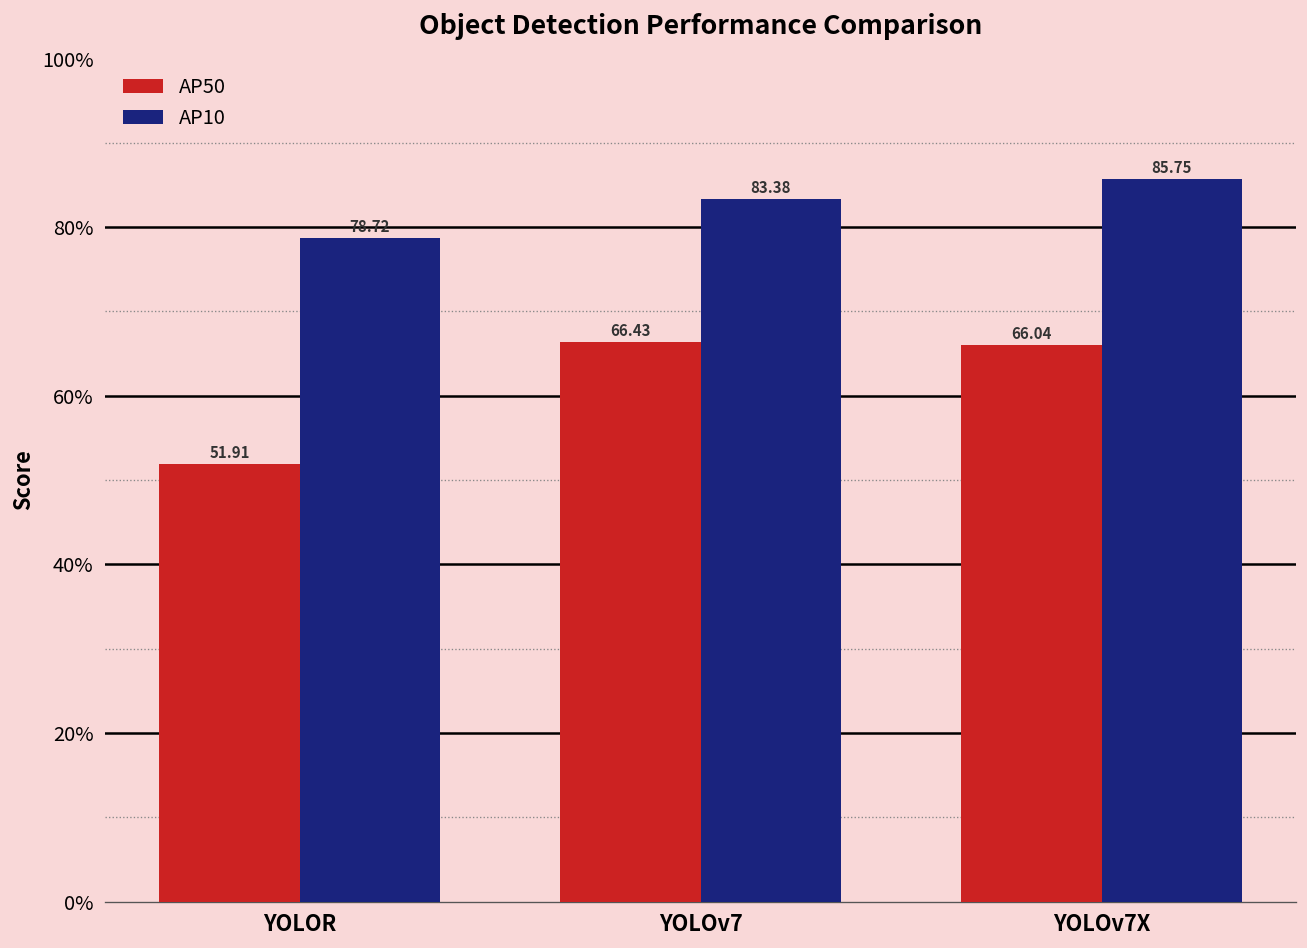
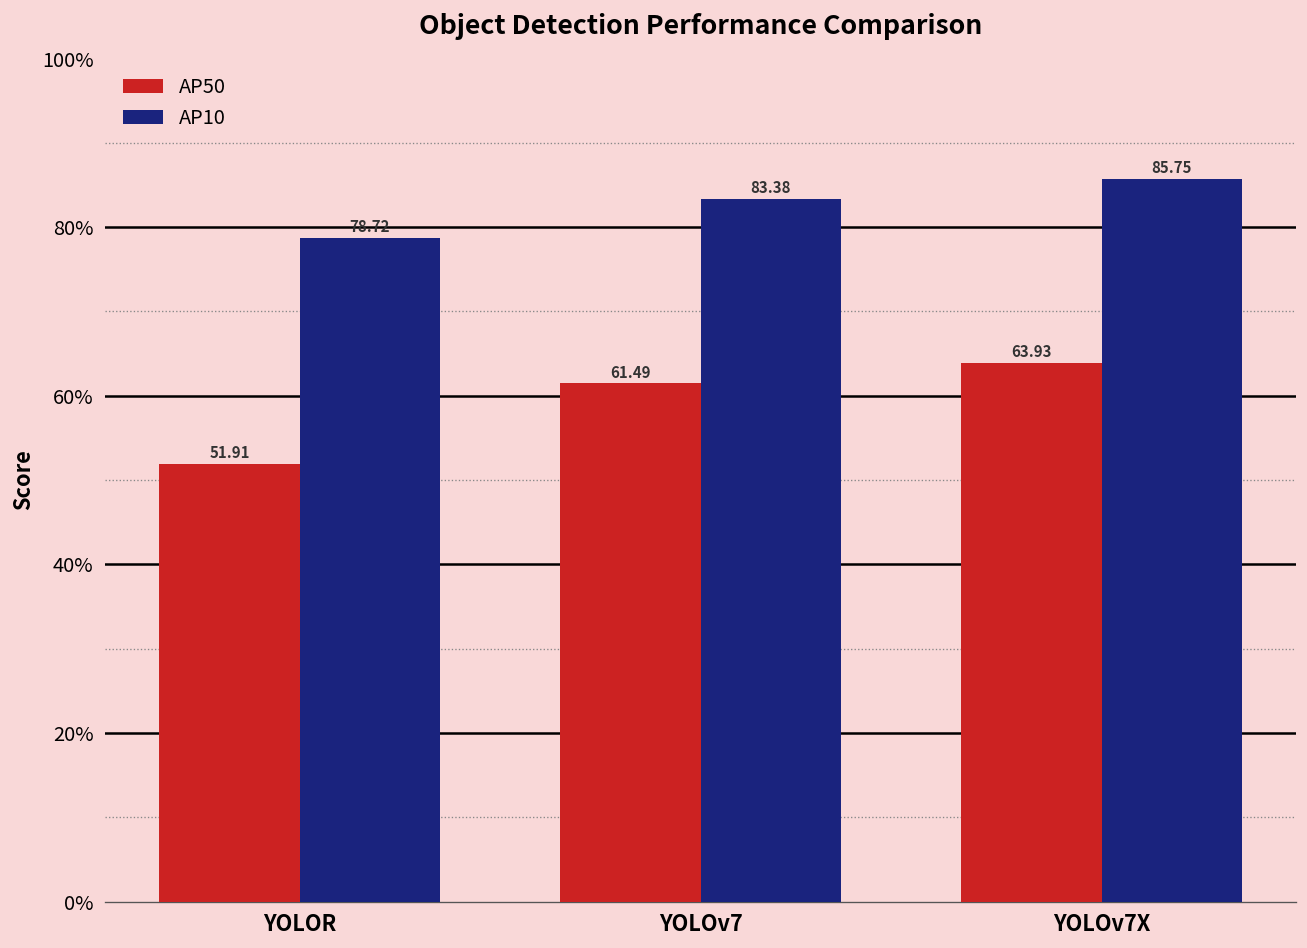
  {
    "AP50": {
      "YOLOR": 51.91,
-     "YOLOv7": 66.43,
-     "YOLOv7X": 66.04
+     "YOLOv7": 61.49,
+     "YOLOv7X": 63.93
    },
    "AP10": {
      "YOLOR": 78.72,
      "YOLOv7": 83.38,
      "YOLOv7X": 85.75
    }
  }
